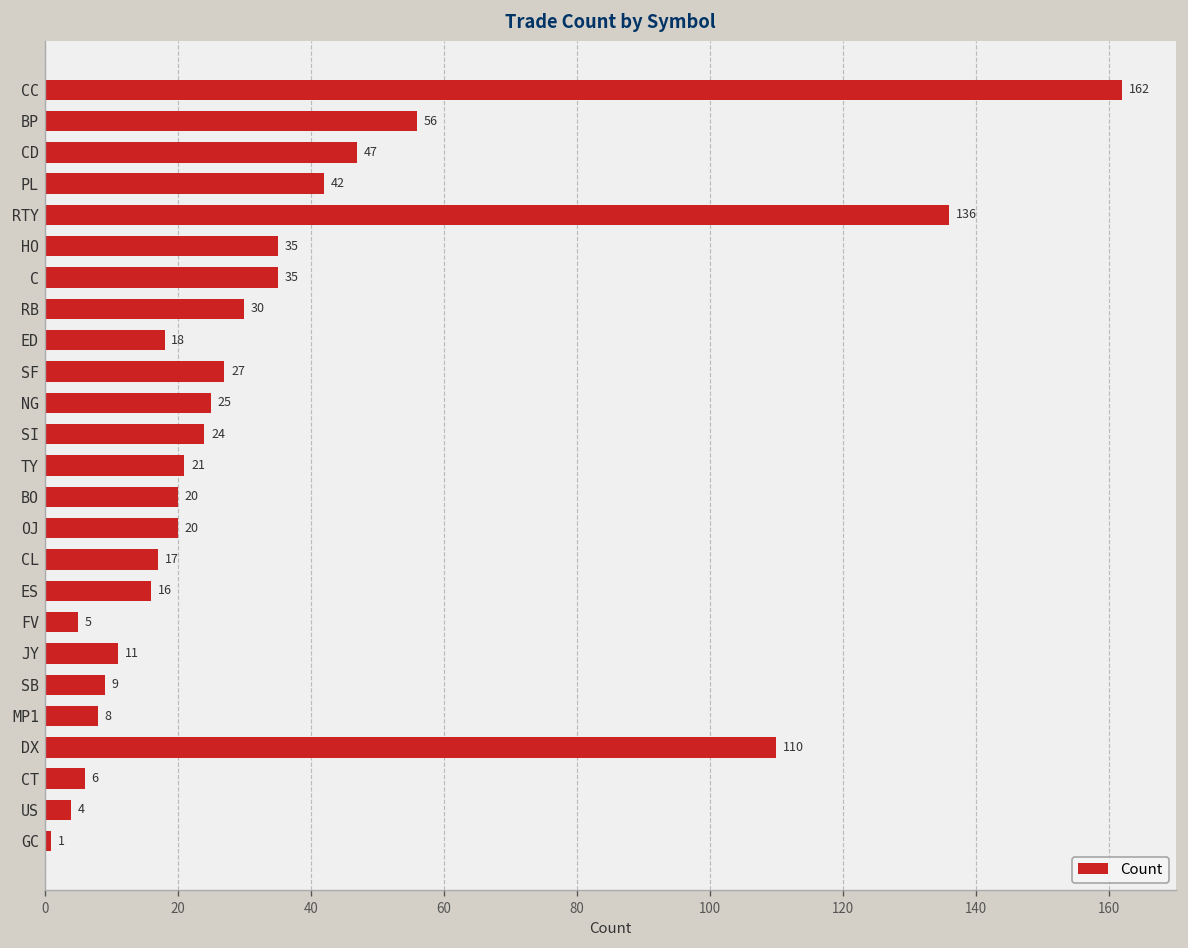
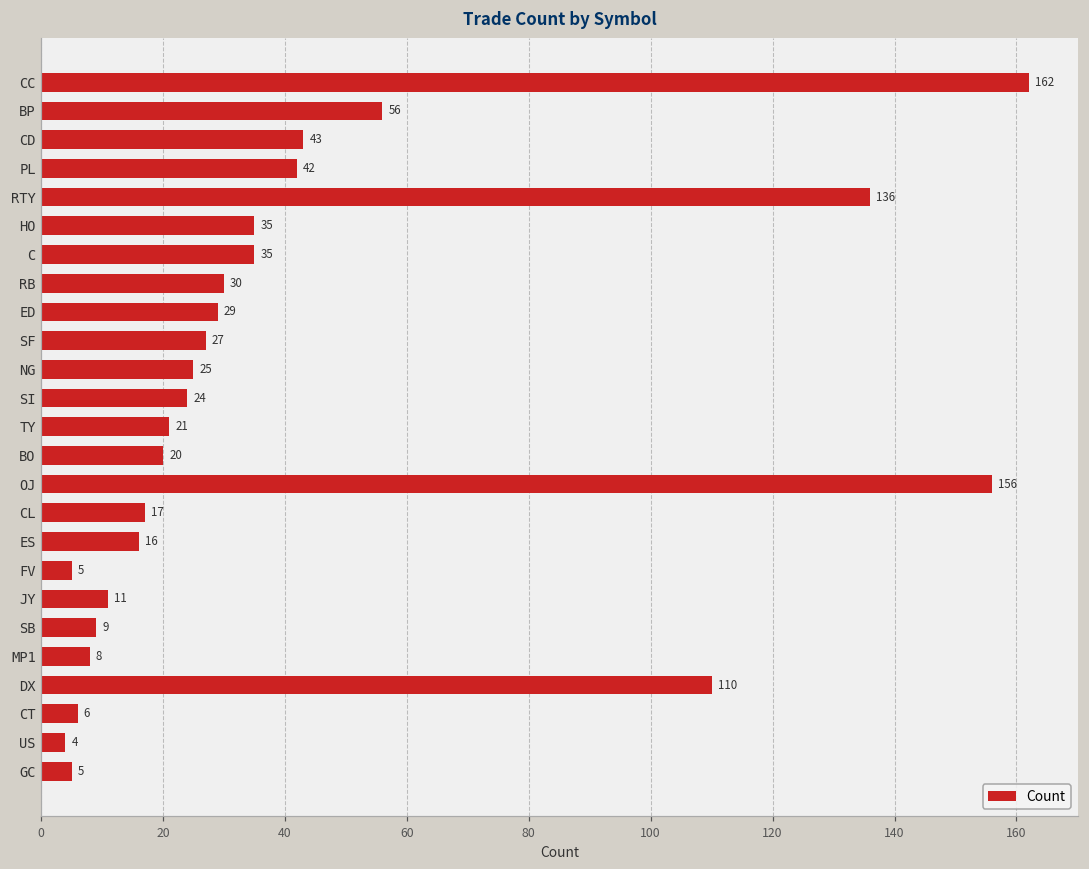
  {
    "CC": 162,
    "BP": 56,
-   "CD": 47,
+   "CD": 43,
    "PL": 42,
    "RTY": 136,
    "HO": 35,
    "C": 35,
    "RB": 30,
-   "ED": 18,
+   "ED": 29,
    "SF": 27,
    "NG": 25,
    "SI": 24,
    "TY": 21,
    "BO": 20,
-   "OJ": 20,
+   "OJ": 156,
    "CL": 17,
    "ES": 16,
    "FV": 5,
    "JY": 11,
    "SB": 9,
    "MP1": 8,
    "DX": 110,
    "CT": 6,
    "US": 4,
-   "GC": 1
+   "GC": 5
  }
